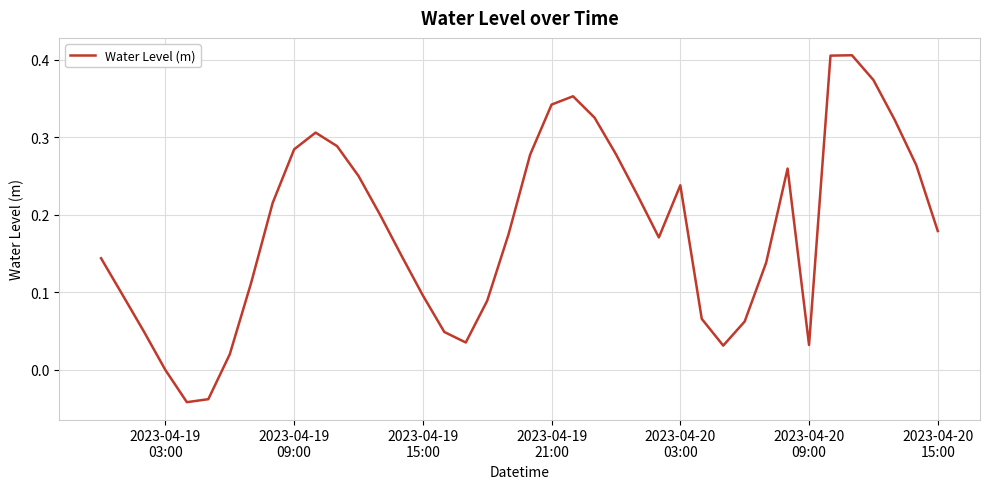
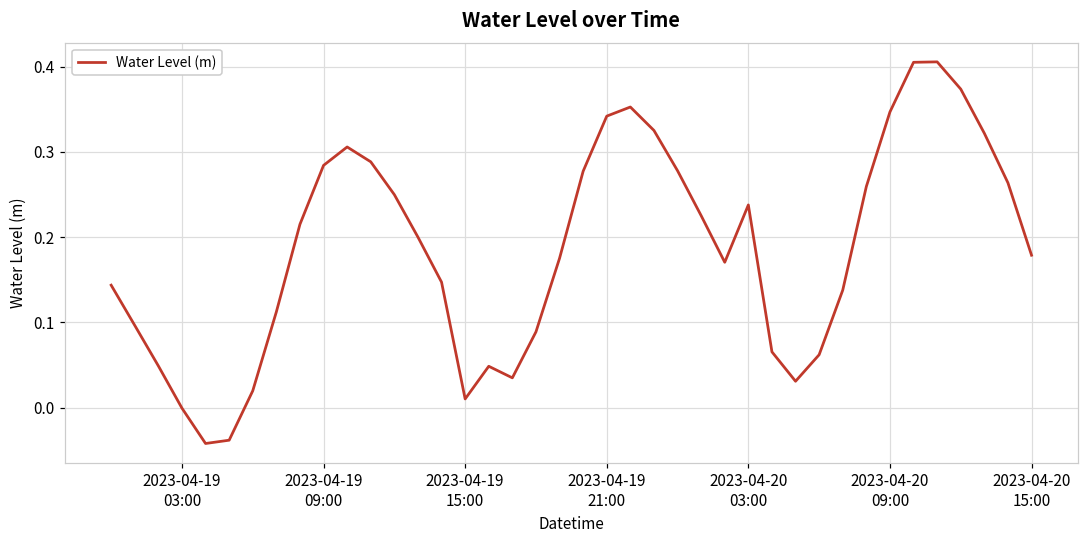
  {
    "2023-04-19 03:00": 0.00,
    "2023-04-19 09:00": 0.28,
-   "2023-04-19 15:00": 0.10,
+   "2023-04-19 15:00": 0.01,
    "2023-04-19 21:00": 0.34,
    "2023-04-20 03:00": 0.24,
-   "2023-04-20 09:00": 0.03,
+   "2023-04-20 09:00": 0.35,
    "2023-04-20 15:00": 0.18
  }
